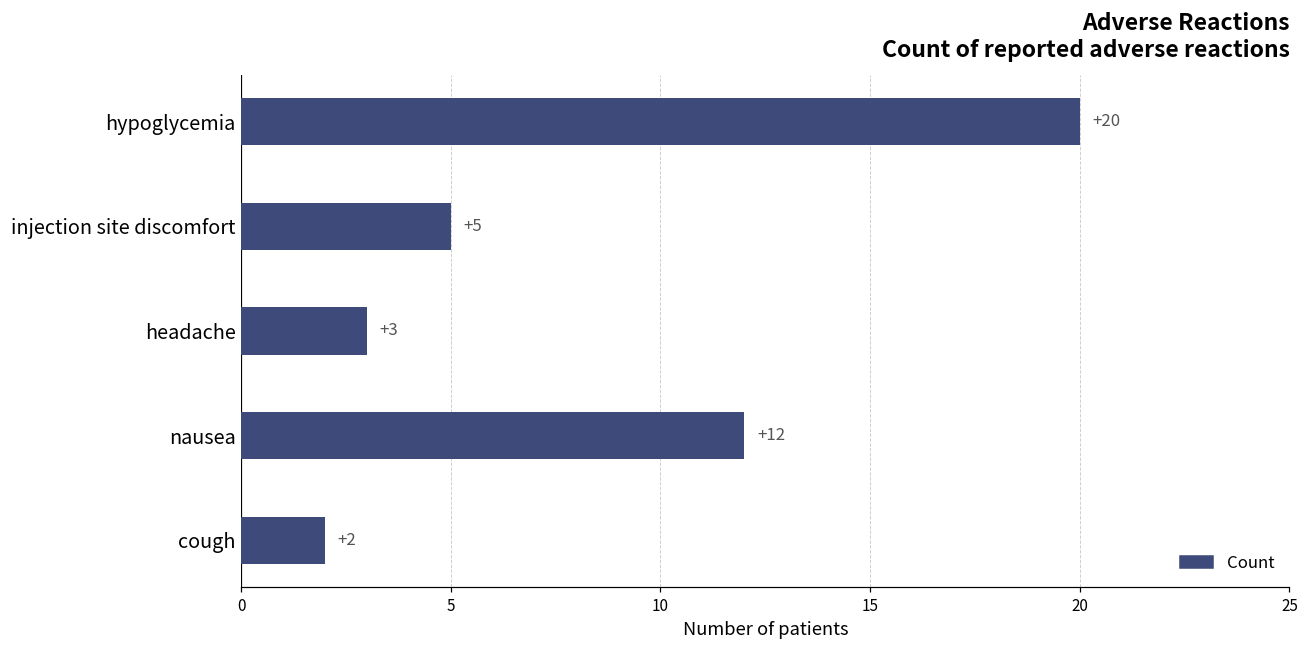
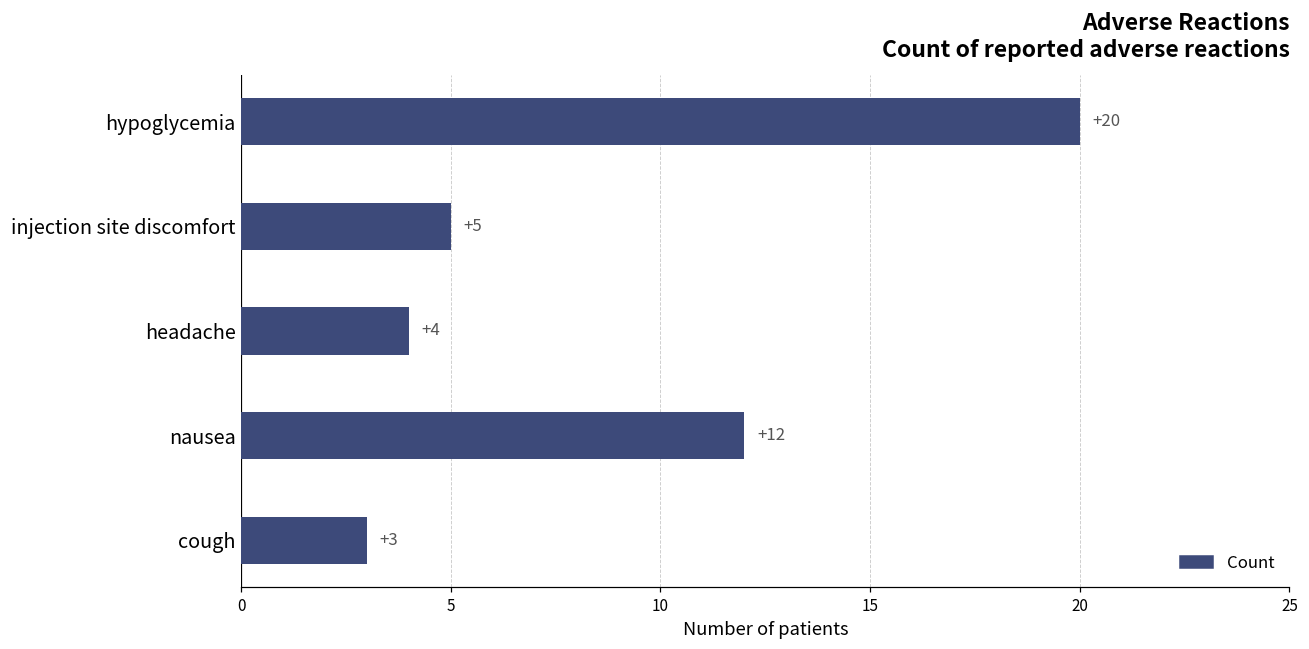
  {
    "hypoglycemia": "+20",
    "injection site discomfort": "+5",
-   "headache": "+3",
+   "headache": "+4",
    "nausea": "+12",
-   "cough": "+2"
+   "cough": "+3"
  }
